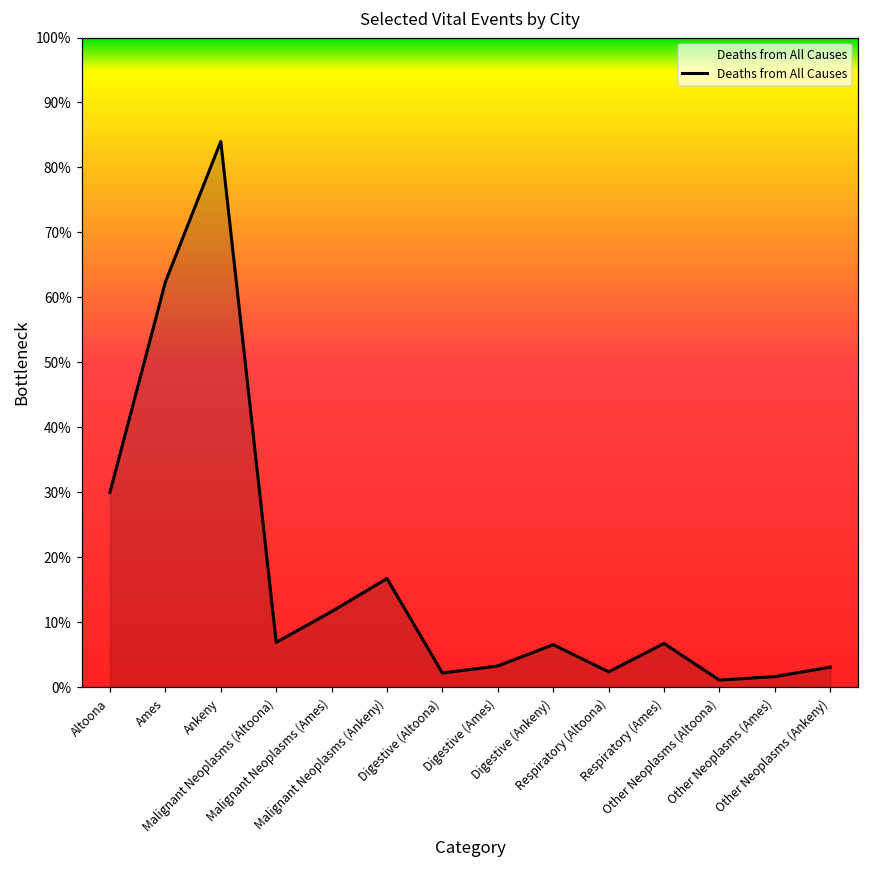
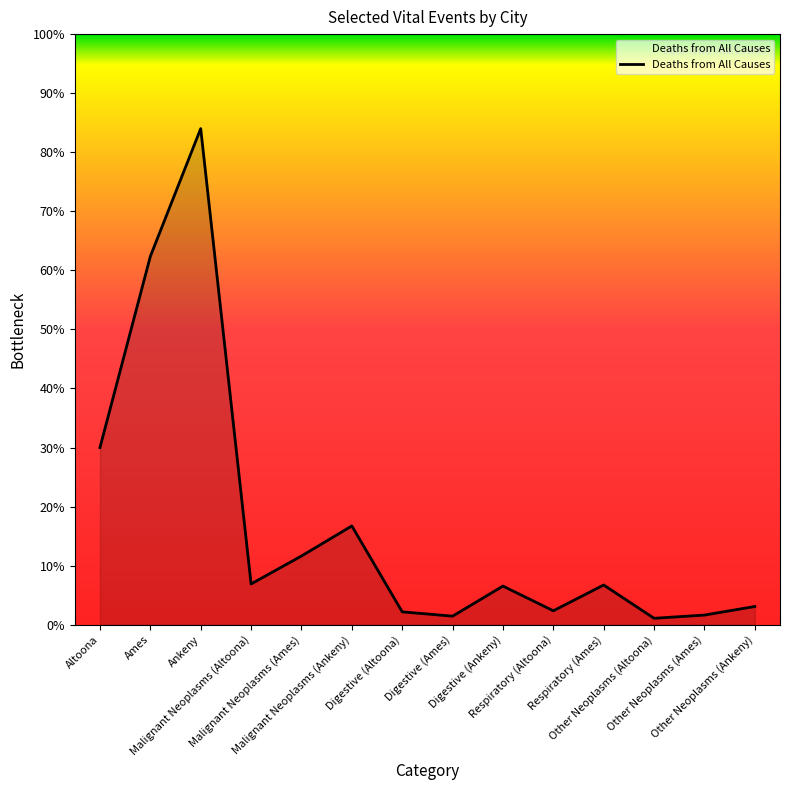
  {
    "Altoona": "30%",
    "Ames": "62%",
    "Ankeny": "84%",
    "Malignant Neoplasms (Altoona)": "7%",
    "Malignant Neoplasms (Ames)": "12%",
    "Malignant Neoplasms (Ankeny)": "17%",
    "Digestive (Altoona)": "2%",
-   "Digestive (Ames)": "3%",
+   "Digestive (Ames)": "1%",
    "Digestive (Ankeny)": "7%",
    "Respiratory (Altoona)": "2%",
    "Respiratory (Ames)": "7%",
    "Other Neoplasms (Altoona)": "1%",
    "Other Neoplasms (Ames)": "2%",
    "Other Neoplasms (Ankeny)": "3%"
  }
